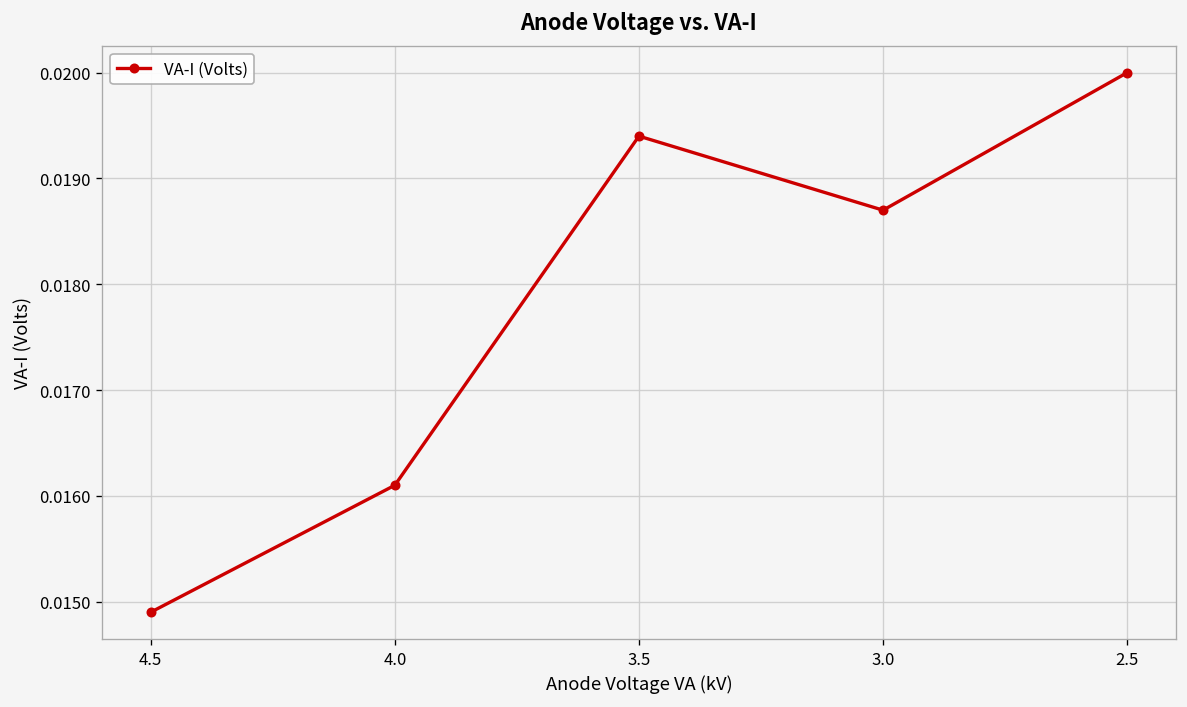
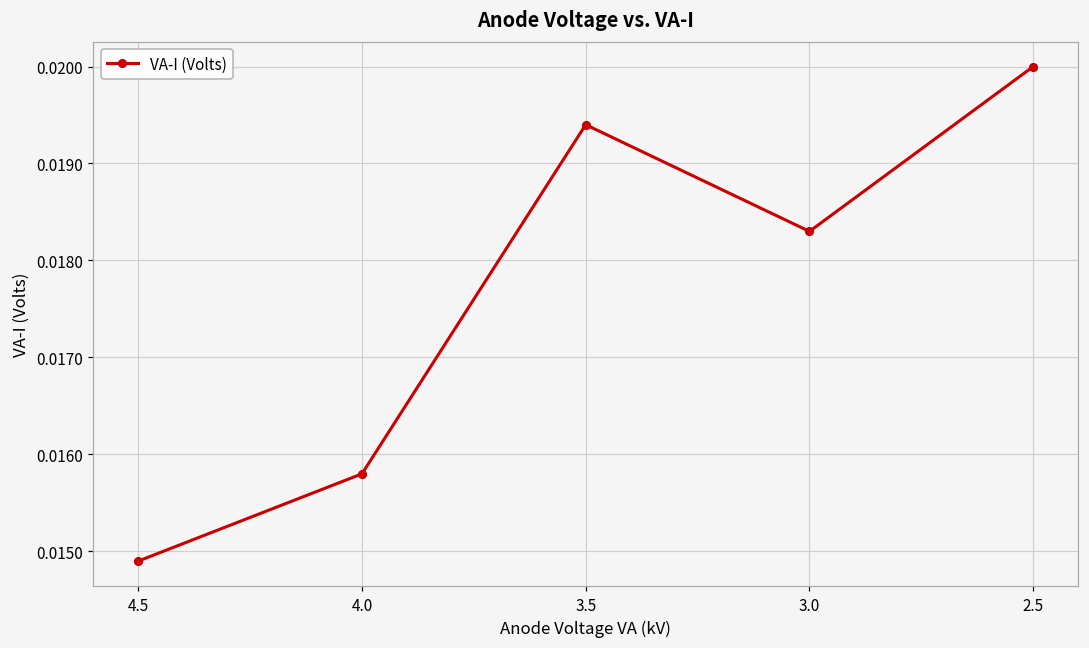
  {
    "4.5": 0.0149,
-   "4.0": 0.0161,
+   "4.0": 0.0158,
    "3.5": 0.0194,
-   "3.0": 0.0187,
+   "3.0": 0.0183,
    "2.5": 0.0200
  }
